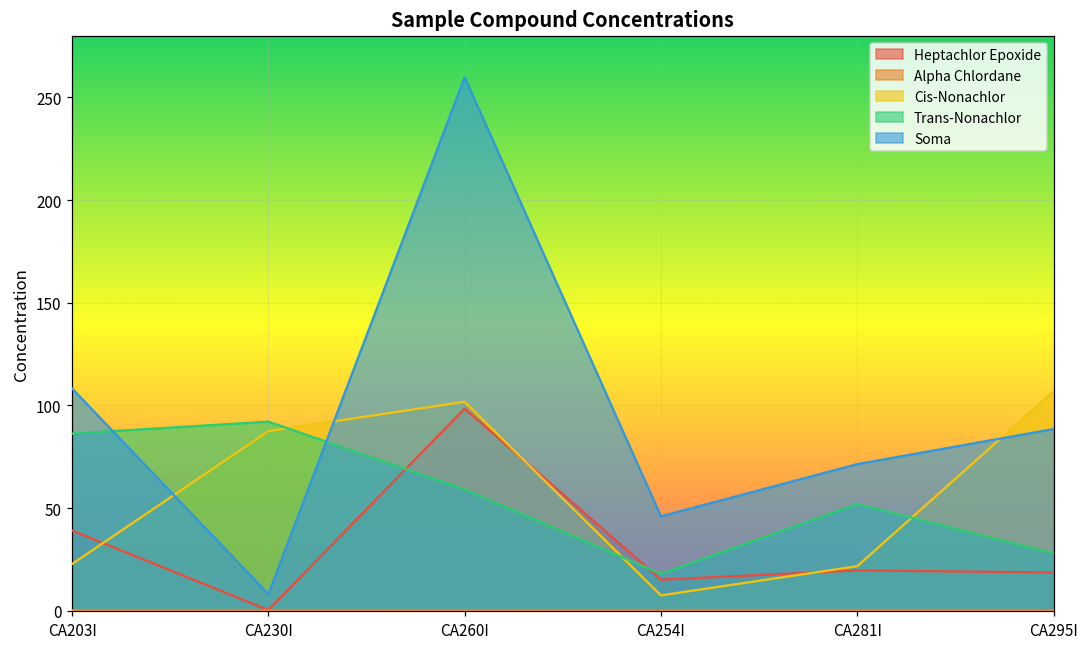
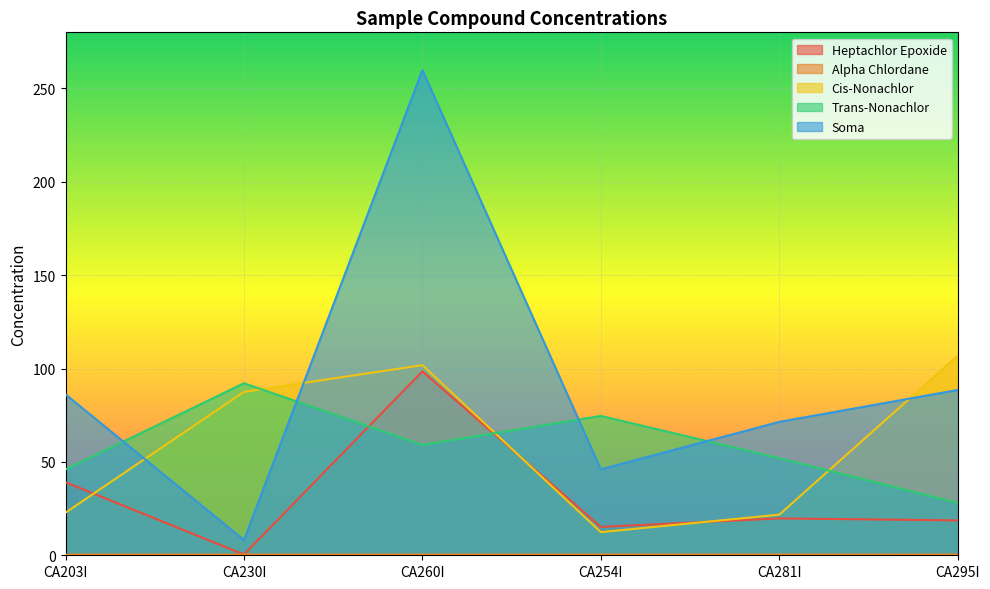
  {
    "Cis-Nonachlor": {
      "CA203I": 23,
      "CA230I": 88,
      "CA260I": 102,
-     "CA254I": 8,
+     "CA254I": 12,
      "CA281I": 22,
      "CA295I": 107
    },
    "Trans-Nonachlor": {
-     "CA203I": 86,
+     "CA203I": 46,
      "CA230I": 92,
      "CA260I": 59,
-     "CA254I": 18,
+     "CA254I": 75,
      "CA281I": 52,
      "CA295I": 28
    },
    "Soma": {
-     "CA203I": 108,
+     "CA203I": 86,
      "CA230I": 8,
      "CA260I": 260,
      "CA254I": 46,
      "CA281I": 71,
      "CA295I": 89
    }
  }
